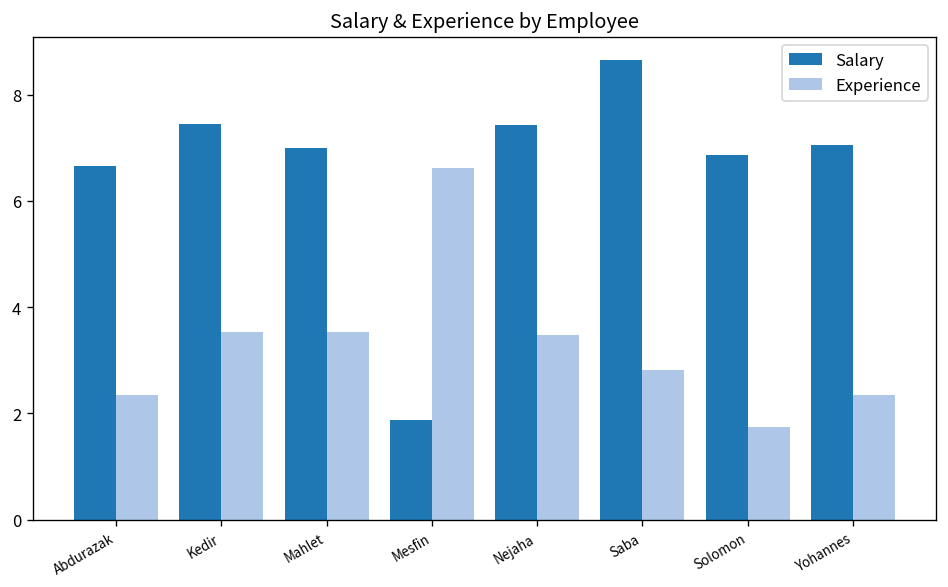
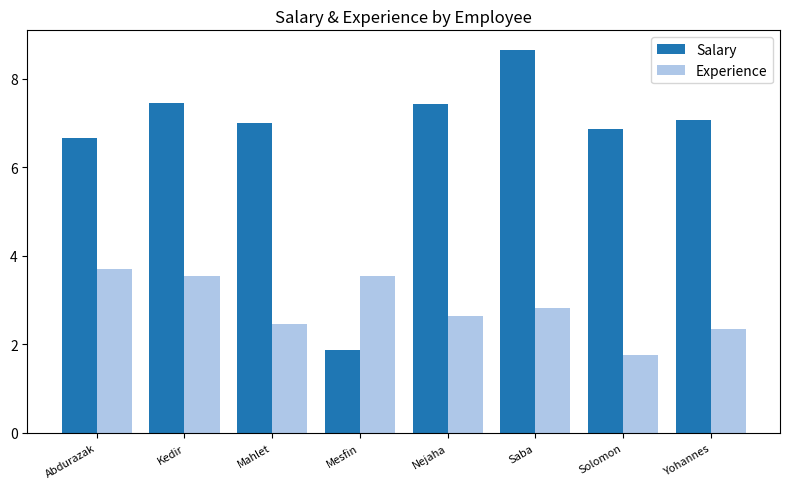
  {
    "Salary": {
      "Abdurazak": 6.7,
      "Kedir": 7.4,
      "Mahlet": 7.0,
      "Mesfin": 1.9,
      "Nejaha": 7.4,
      "Saba": 8.7,
      "Solomon": 6.9,
      "Yohannes": 7.1
    },
    "Experience": {
-     "Abdurazak": 2.4,
+     "Abdurazak": 3.7,
      "Kedir": 3.5,
-     "Mahlet": 3.5,
-     "Mesfin": 6.6,
-     "Nejaha": 3.5,
+     "Mahlet": 2.5,
+     "Mesfin": 3.5,
+     "Nejaha": 2.6,
      "Saba": 2.8,
      "Solomon": 1.8,
      "Yohannes": 2.4
    }
  }
